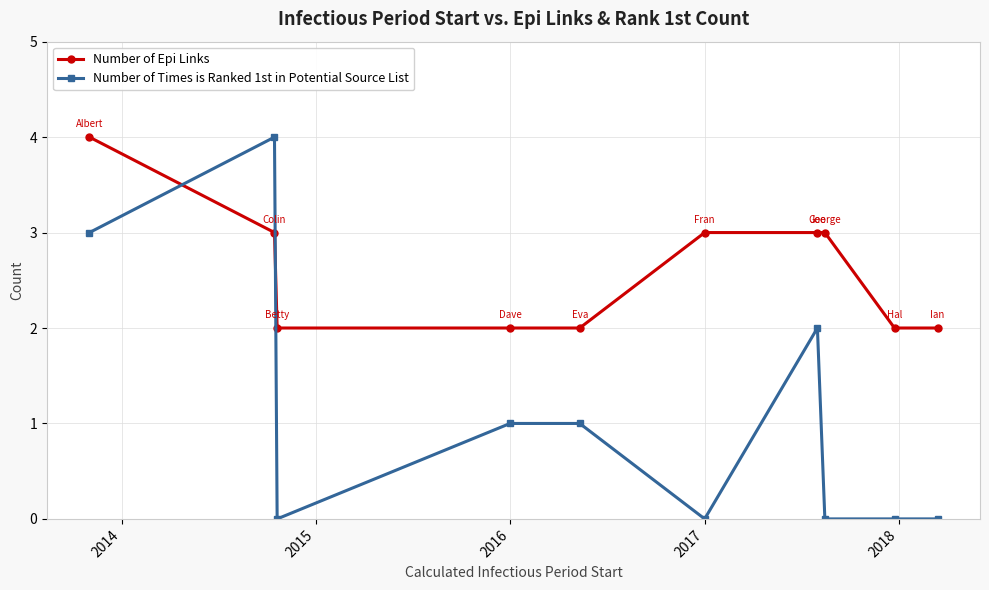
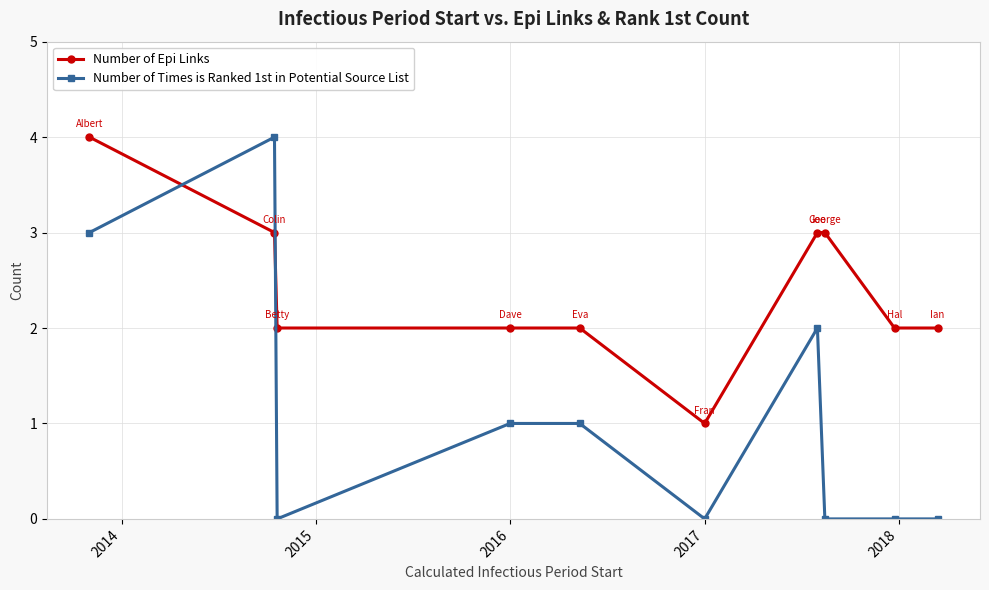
  {
    "Number of Epi Links": {
      "2016": 2,
-     "2017": 3
+     "2017": 1
    },
    "Number of Times is Ranked 1st in Potential Source List": {
      "2016": 1,
      "2017": 0
    }
  }
